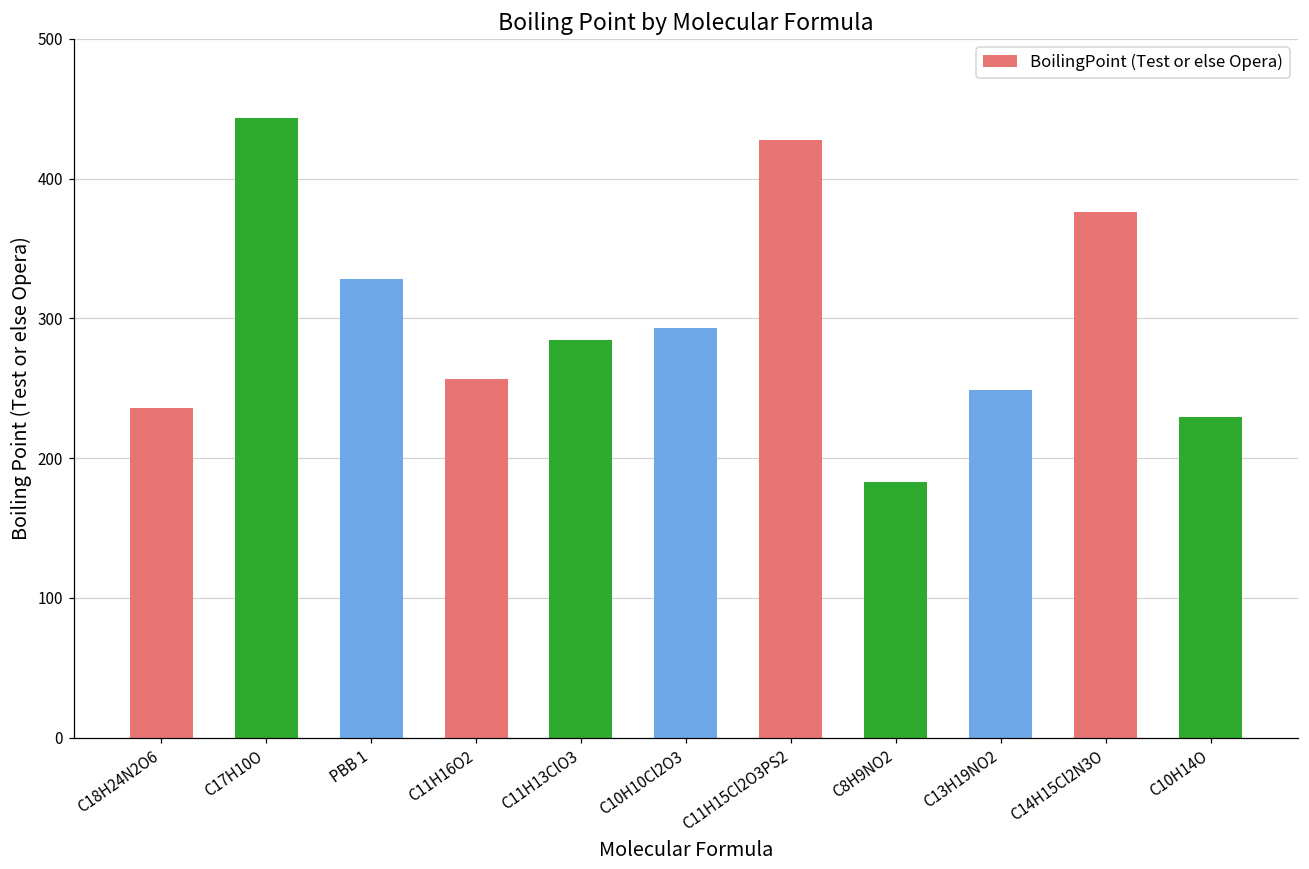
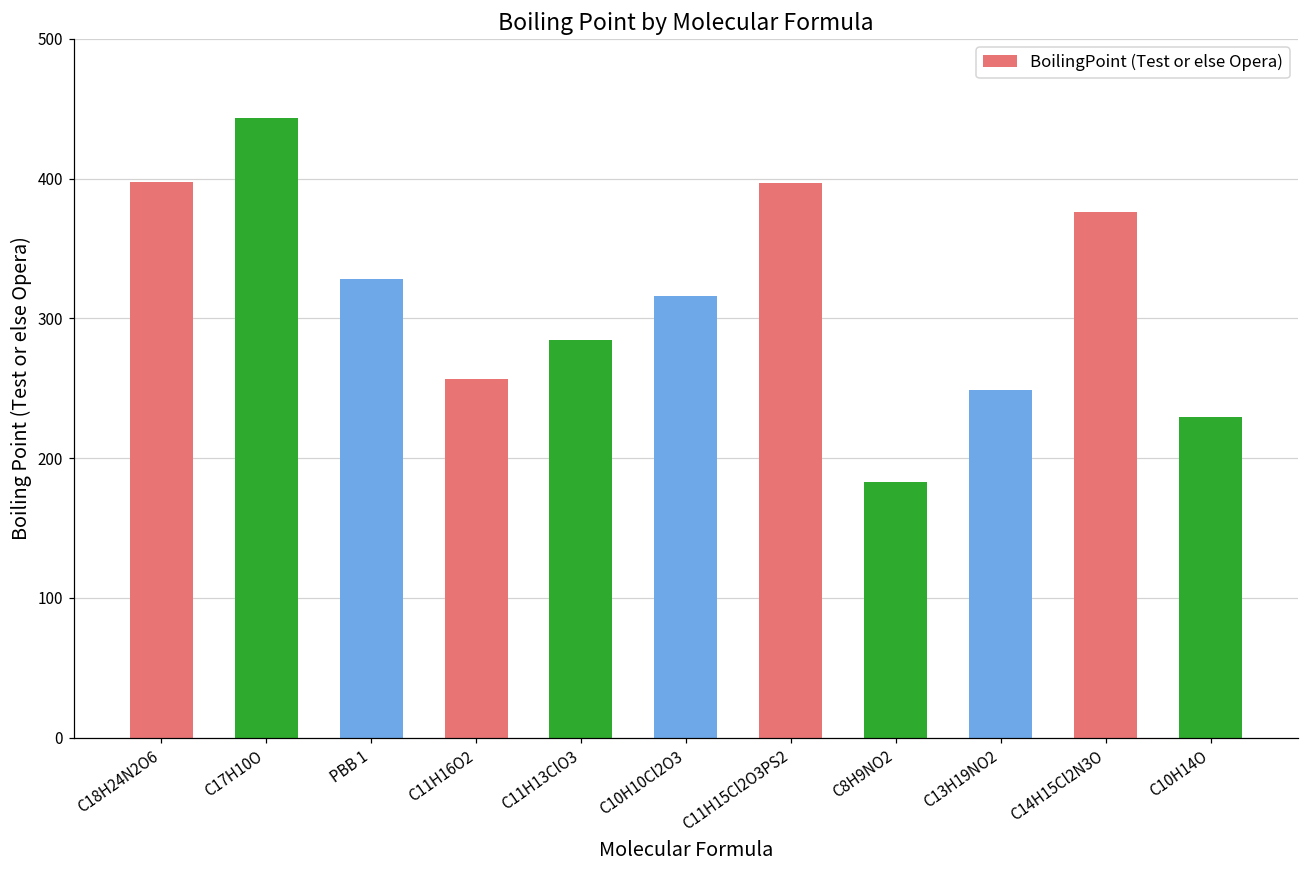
  {
-   "C18H24N2O6": 236,
+   "C18H24N2O6": 398,
    "C17H10O": 443,
    "PBB 1": 328,
    "C11H16O2": 257,
    "C11H13ClO3": 285,
-   "C10H10Cl2O3": 293,
-   "C11H15Cl2O3PS2": 428,
+   "C10H10Cl2O3": 316,
+   "C11H15Cl2O3PS2": 397,
    "C8H9NO2": 183,
    "C13H19NO2": 249,
    "C14H15Cl2N3O": 376,
    "C10H14O": 229
  }
